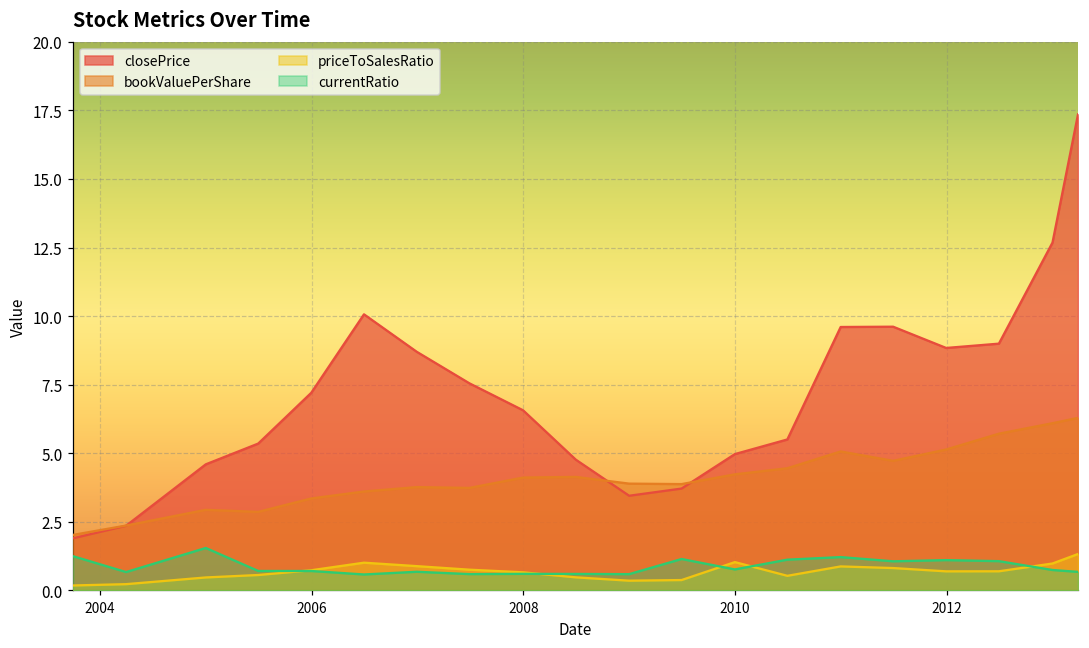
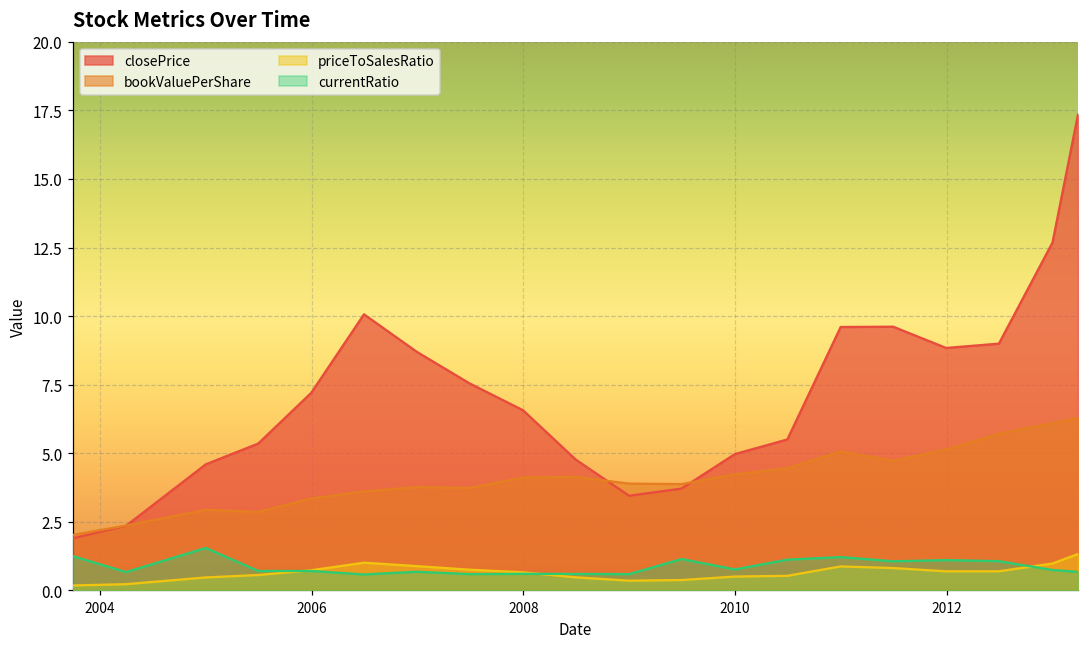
  {
    "priceToSalesRatio": {
-     "2010": 1.0
+     "2010": 0.5
    },
    "currentRatio": {
      "2010": 0.8
    }
  }
